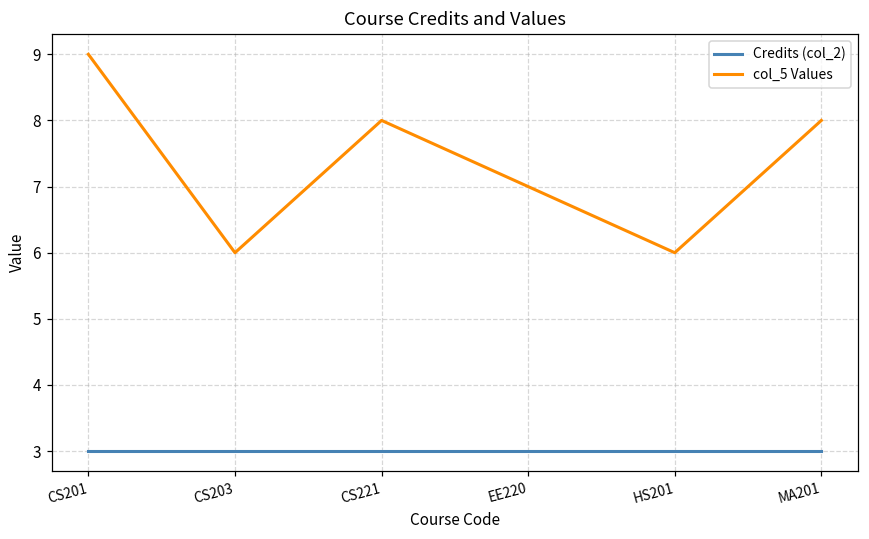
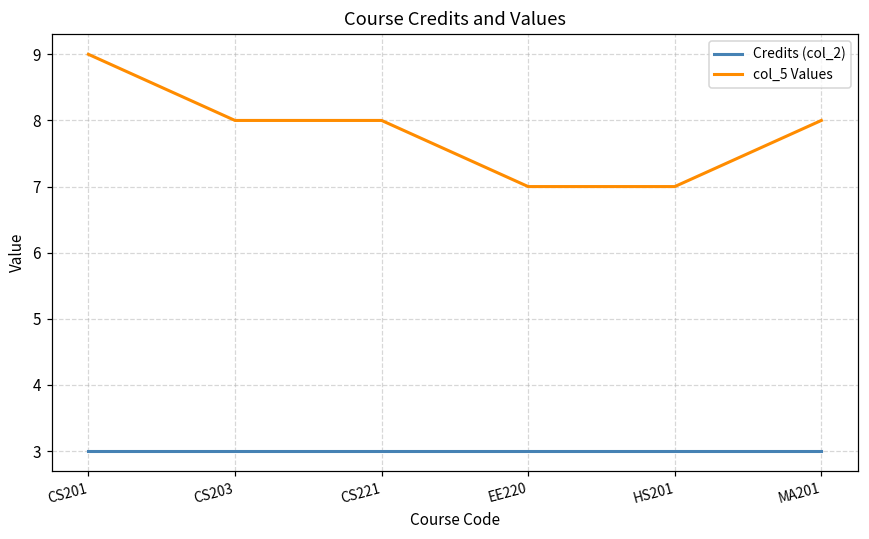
  {
    "Credits (col_2)": {
      "CS201": 3,
      "CS203": 3,
      "CS221": 3,
      "EE220": 3,
      "HS201": 3,
      "MA201": 3
    },
    "col_5 Values": {
      "CS201": 9,
-     "CS203": 6,
+     "CS203": 8,
      "CS221": 8,
      "EE220": 7,
-     "HS201": 6,
+     "HS201": 7,
      "MA201": 8
    }
  }
